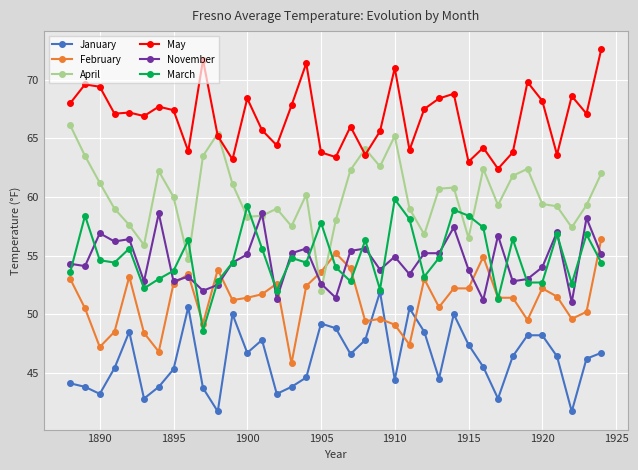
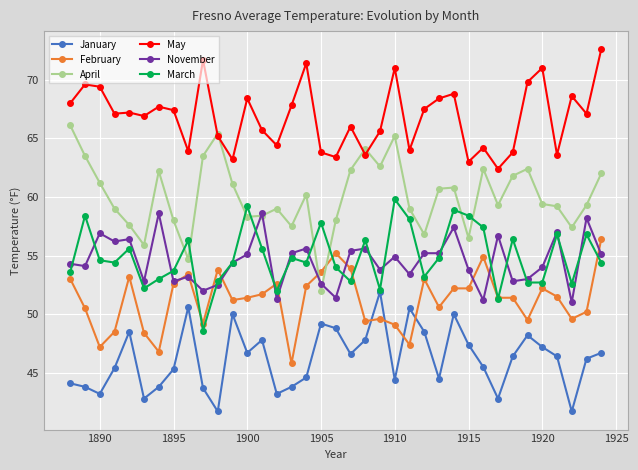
  {
    "January": {
      "1890": 43.2,
      "1895": 45.3,
      "1900": 46.7,
      "1905": 49.2,
      "1910": 44.4,
      "1915": 47.4,
-     "1920": 48.2
+     "1920": 47.2
    },
    "February": {
      "1890": 47.2,
      "1900": 51.4,
      "1905": 53.6,
      "1910": 49.1,
      "1915": 52.2,
      "1920": 52.2
    },
    "April": {
      "1890": 61,
-     "1895": 60,
+     "1895": 58,
      "1900": 58.3,
      "1905": 52,
      "1910": 65,
      "1915": 56.5,
      "1920": 59.4
    },
    "May": {
      "1890": 69.4,
      "1895": 67.4,
      "1900": 68.4,
      "1905": 63.8,
      "1910": 71.0,
      "1915": 63.0,
-     "1920": 68.2
+     "1920": 71.0
    },
    "November": {
      "1890": 56.9,
      "1900": 55.1,
      "1905": 52.6,
      "1910": 54.9,
      "1915": 53.8,
      "1920": 54.0
    },
    "March": {
      "1890": 54.6,
      "1895": 53.7,
      "1900": 59.2,
      "1905": 57.8,
      "1910": 59.8,
      "1915": 58.4,
      "1920": 52.7
    }
  }
